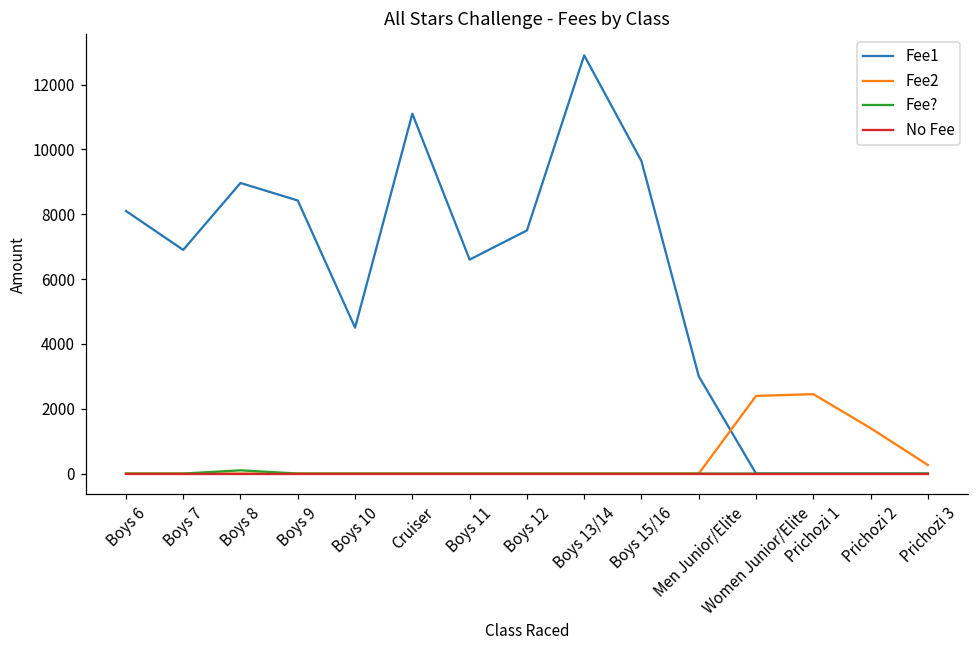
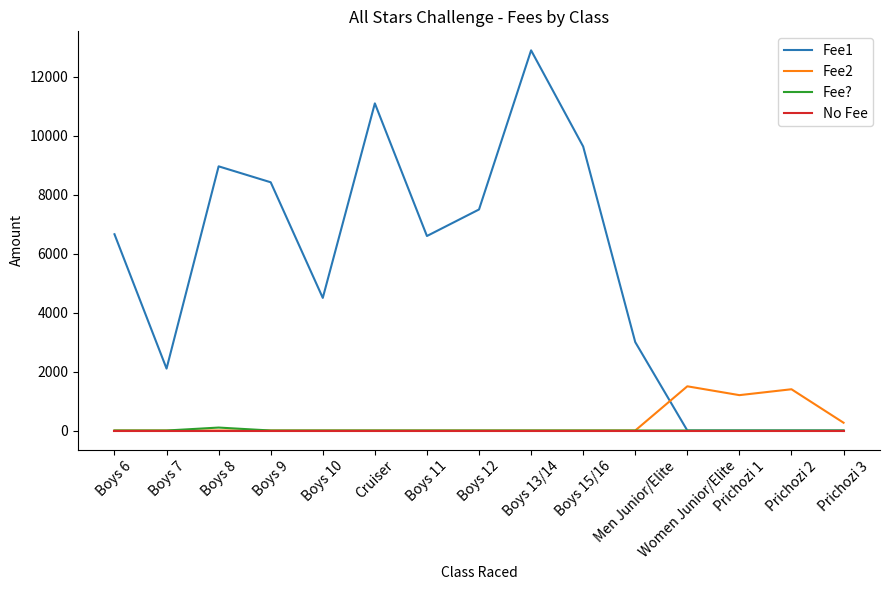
  {
    "Fee1": {
-     "Boys 6": 8100,
-     "Boys 7": 6900,
+     "Boys 6": 6700,
+     "Boys 7": 2100,
      "Boys 8": 9000,
      "Boys 9": 8400,
      "Boys 10": 4500,
      "Cruiser": 11100,
      "Boys 11": 6600,
      "Boys 12": 7500,
      "Boys 13/14": 12900,
      "Boys 15/16": 9600,
      "Men Junior/Elite": 3000
    },
    "Fee2": {
-     "Women Junior/Elite": 2400,
-     "Prichozi 1": 2400,
+     "Women Junior/Elite": 1500,
+     "Prichozi 1": 1200,
      "Prichozi 2": 1400,
      "Prichozi 3": 300
    },
    "Fee?": {
      "Boys 8": 100
    }
  }
